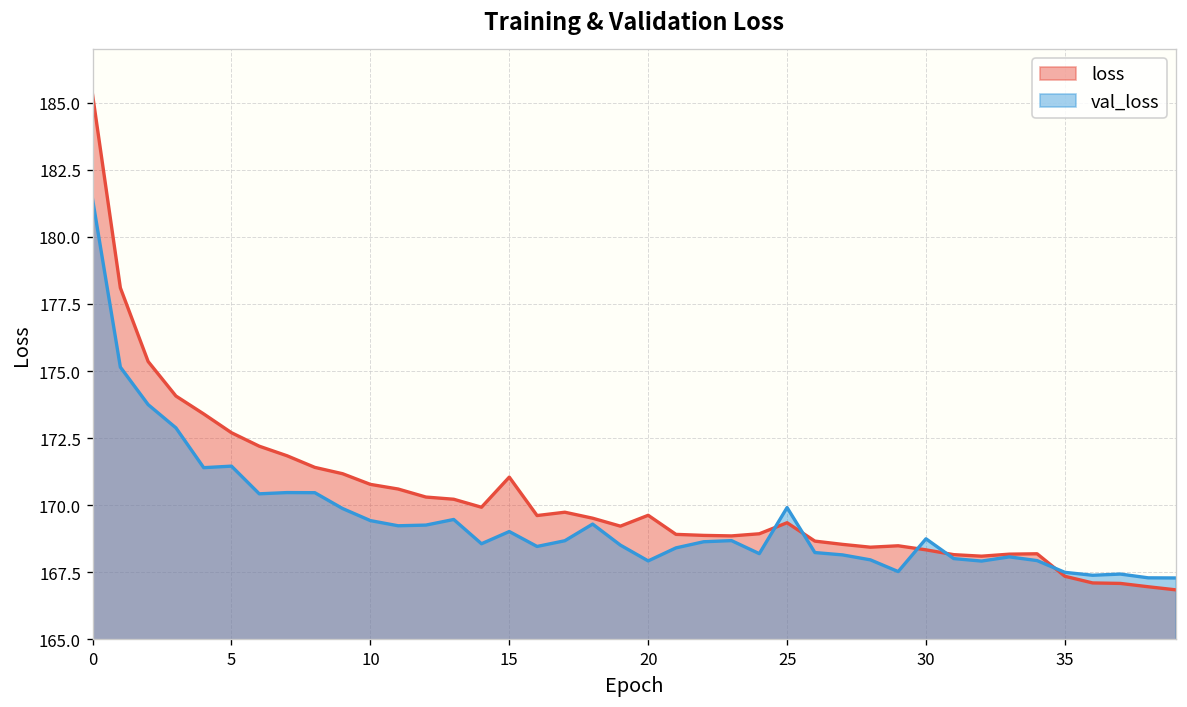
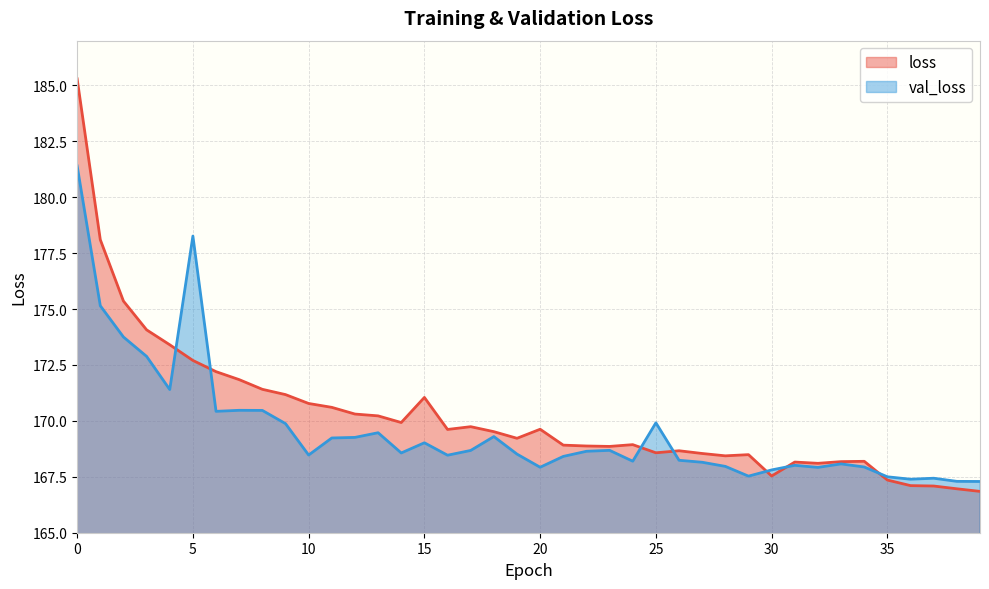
  {
    "loss": {
      "0": 185.3,
      "5": 172.7,
      "10": 170.8,
      "15": 171.0,
      "20": 169.6,
-     "25": 169.3,
-     "30": 168.3,
+     "25": 168.6,
+     "30": 167.5,
      "35": 167.4
    },
    "val_loss": {
      "0": 181.4,
-     "5": 171.5,
-     "10": 169.4,
+     "5": 178.3,
+     "10": 168.5,
      "15": 169.0,
      "20": 167.9,
      "25": 169.9,
-     "30": 168.8,
+     "30": 167.8,
      "35": 167.5
    }
  }
